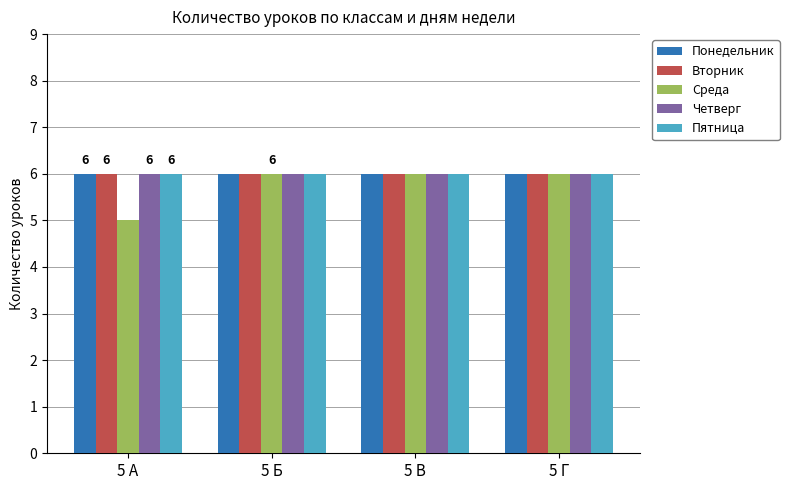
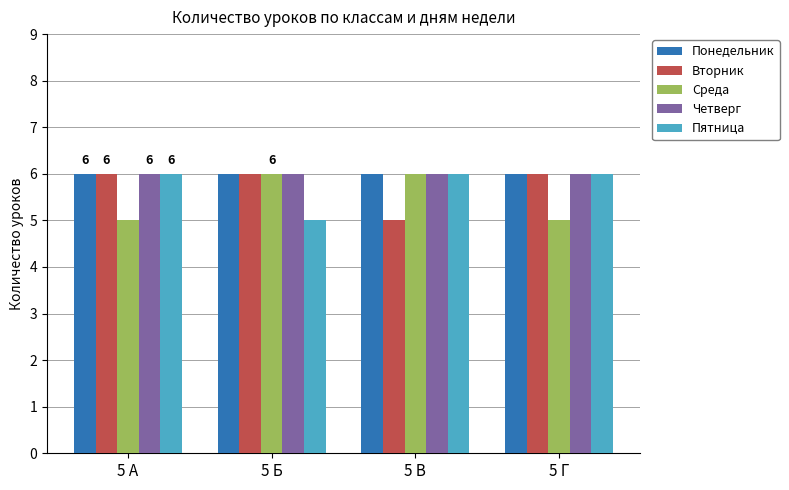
  {
    "Понедельник": {
      "5 А": 6
    },
    "Вторник": {
-     "5 В": 6,
+     "5 В": 5,
      "5 Г": 6
    },
    "Среда": {
      "5 А": 5,
      "5 В": 6,
-     "5 Г": 6
+     "5 Г": 5
    },
    "Четверг": {
      "5 А": 6
    },
    "Пятница": {
-     "5 Б": 6,
+     "5 Б": 5,
      "5 В": 6,
      "5 Г": 6
    }
  }
